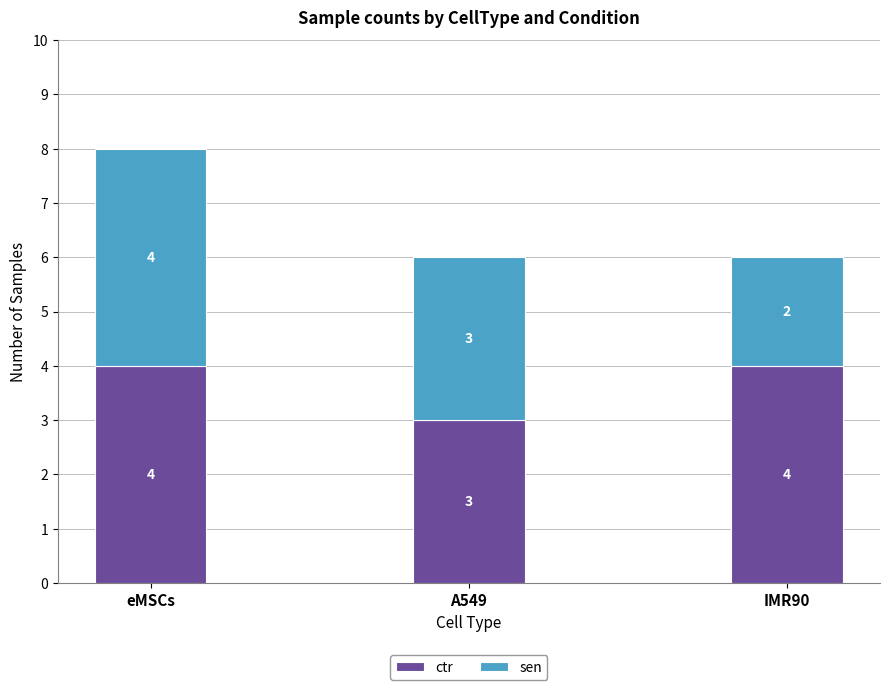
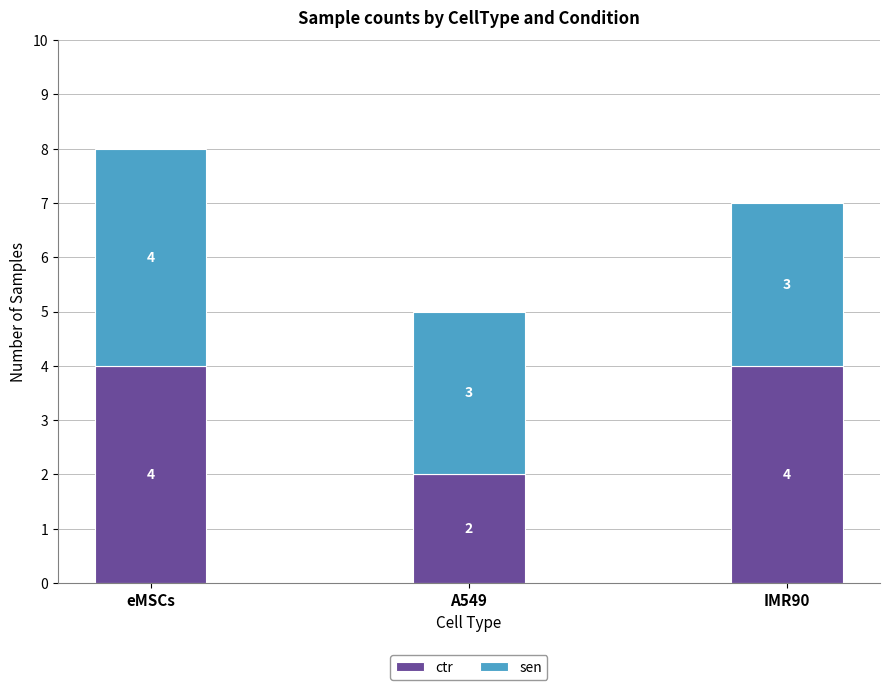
  {
    "ctr": {
      "eMSCs": 4,
-     "A549": 3,
+     "A549": 2,
      "IMR90": 4
    },
    "sen": {
      "eMSCs": 4,
      "A549": 3,
-     "IMR90": 2
+     "IMR90": 3
    }
  }
